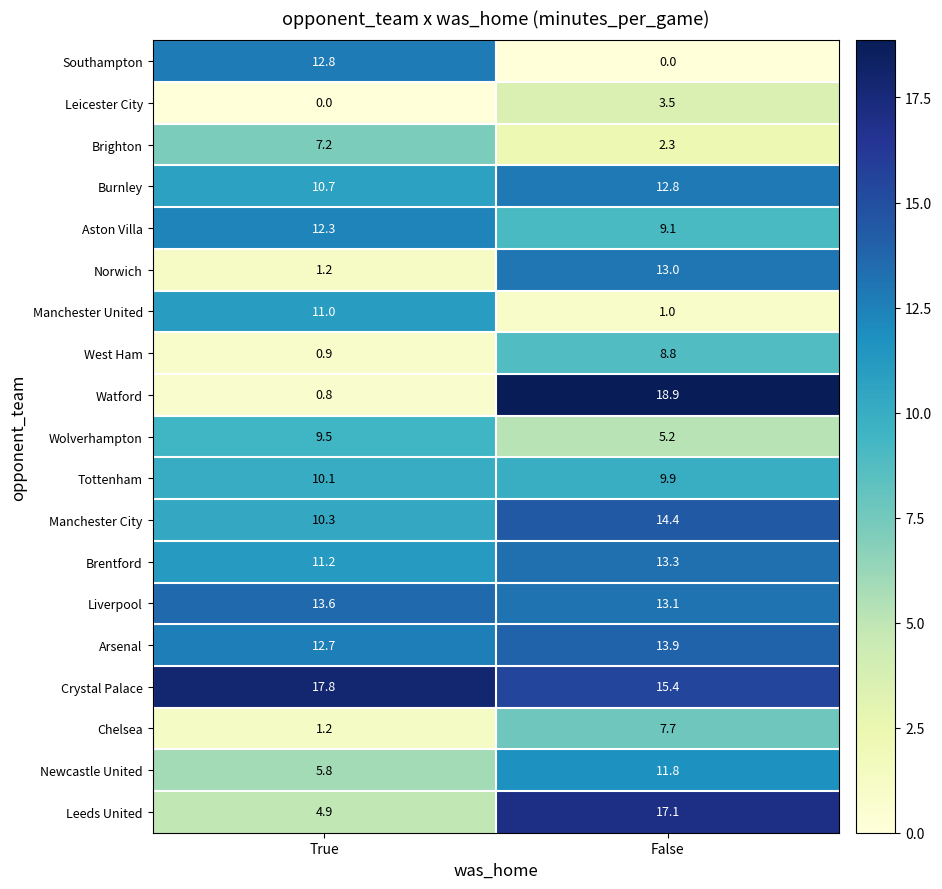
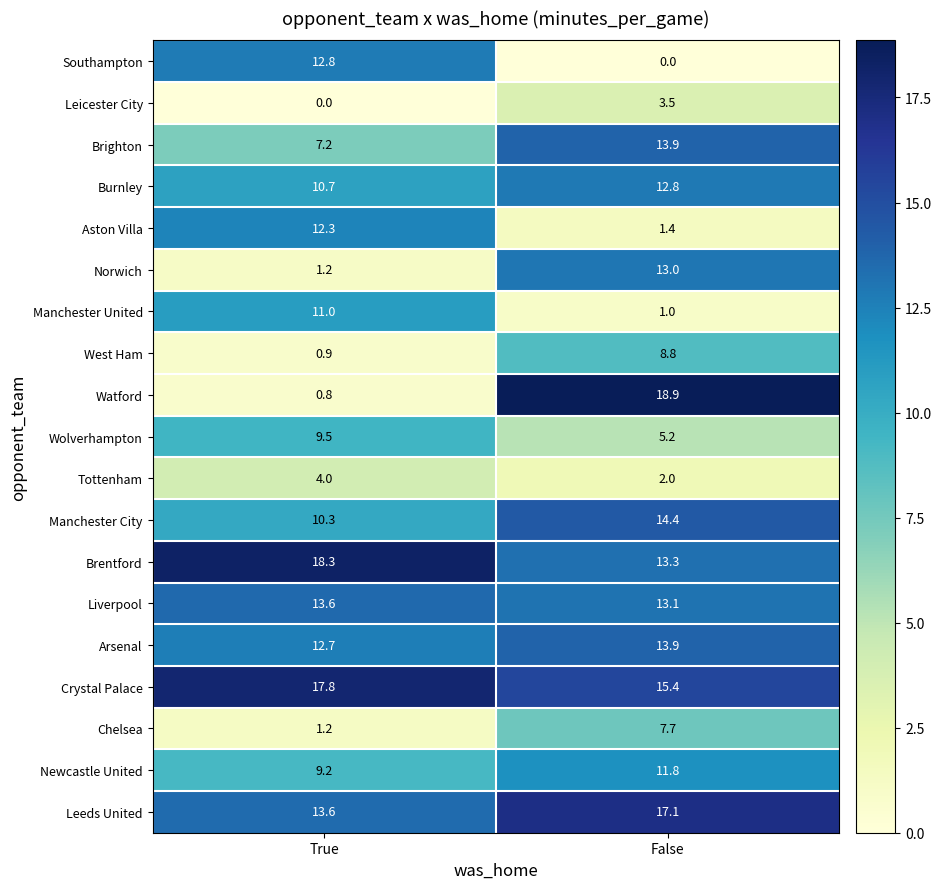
  {
    "Southampton": {
      "True": 12.8,
      "False": 0.0
    },
    "Leicester City": {
      "True": 0.0,
      "False": 3.5
    },
    "Brighton": {
      "True": 7.2,
-     "False": 2.3
+     "False": 13.9
    },
    "Burnley": {
      "True": 10.7,
      "False": 12.8
    },
    "Aston Villa": {
      "True": 12.3,
-     "False": 9.1
+     "False": 1.4
    },
    "Norwich": {
      "True": 1.2,
      "False": 13.0
    },
    "Manchester United": {
      "True": 11.0,
      "False": 1.0
    },
    "West Ham": {
      "True": 0.9,
      "False": 8.8
    },
    "Watford": {
      "True": 0.8,
      "False": 18.9
    },
    "Wolverhampton": {
      "True": 9.5,
      "False": 5.2
    },
    "Tottenham": {
-     "True": 10.1,
-     "False": 9.9
+     "True": 4.0,
+     "False": 2.0
    },
    "Manchester City": {
      "True": 10.3,
      "False": 14.4
    },
    "Brentford": {
-     "True": 11.2,
+     "True": 18.3,
      "False": 13.3
    },
    "Liverpool": {
      "True": 13.6,
      "False": 13.1
    },
    "Arsenal": {
      "True": 12.7,
      "False": 13.9
    },
    "Crystal Palace": {
      "True": 17.8,
      "False": 15.4
    },
    "Chelsea": {
      "True": 1.2,
      "False": 7.7
    },
    "Newcastle United": {
-     "True": 5.8,
+     "True": 9.2,
      "False": 11.8
    },
    "Leeds United": {
-     "True": 4.9,
+     "True": 13.6,
      "False": 17.1
    }
  }
